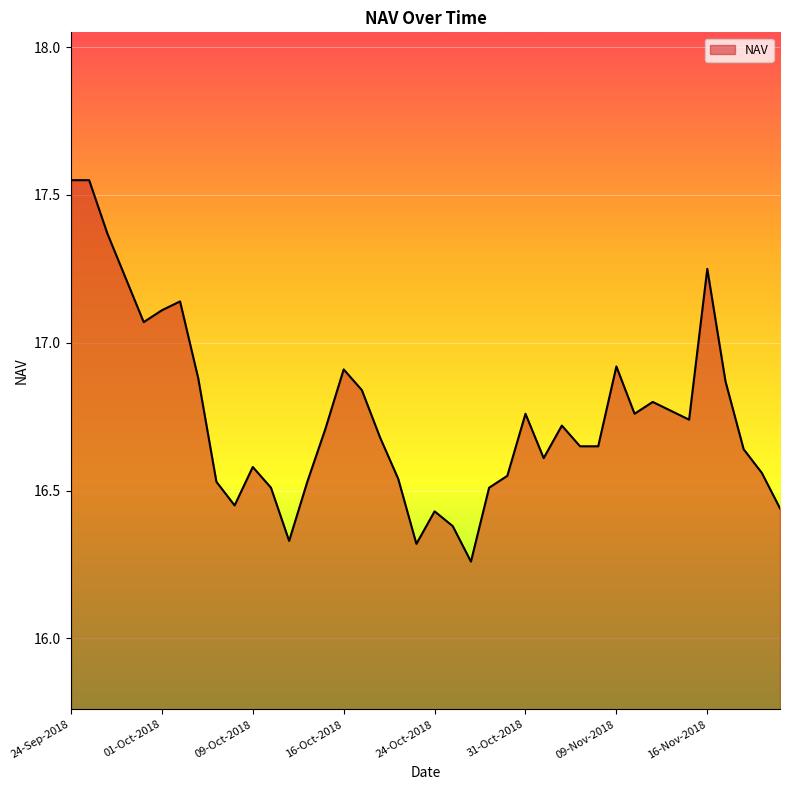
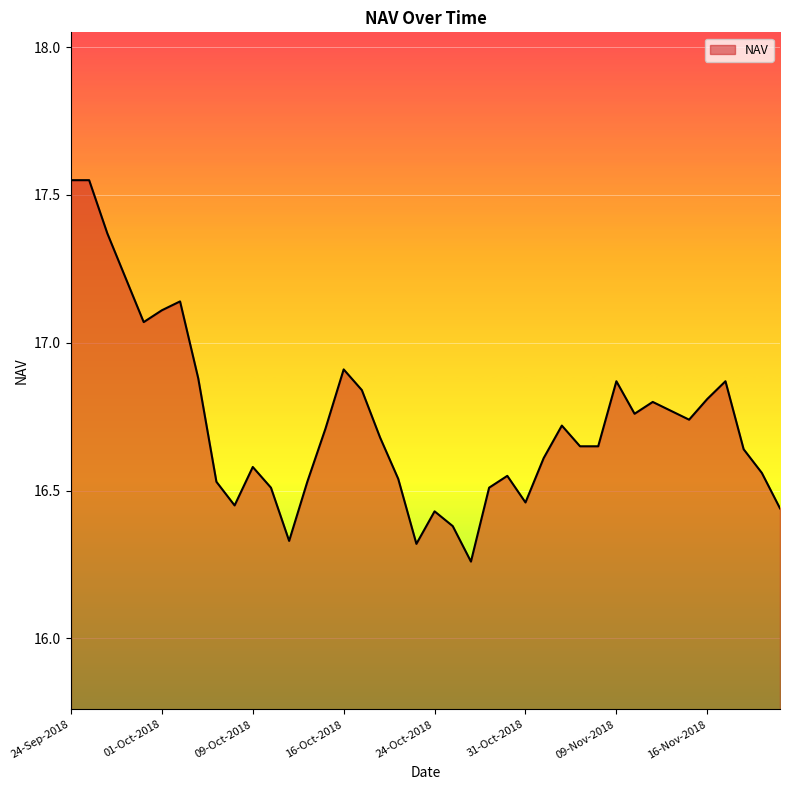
  {
    "24-Sep-2018": 17.55,
    "01-Oct-2018": 17.11,
    "09-Oct-2018": 16.58,
    "16-Oct-2018": 16.91,
    "24-Oct-2018": 16.43,
-   "31-Oct-2018": 16.76,
-   "09-Nov-2018": 16.92,
-   "16-Nov-2018": 17.25
+   "31-Oct-2018": 16.46,
+   "09-Nov-2018": 16.87,
+   "16-Nov-2018": 16.81
  }
